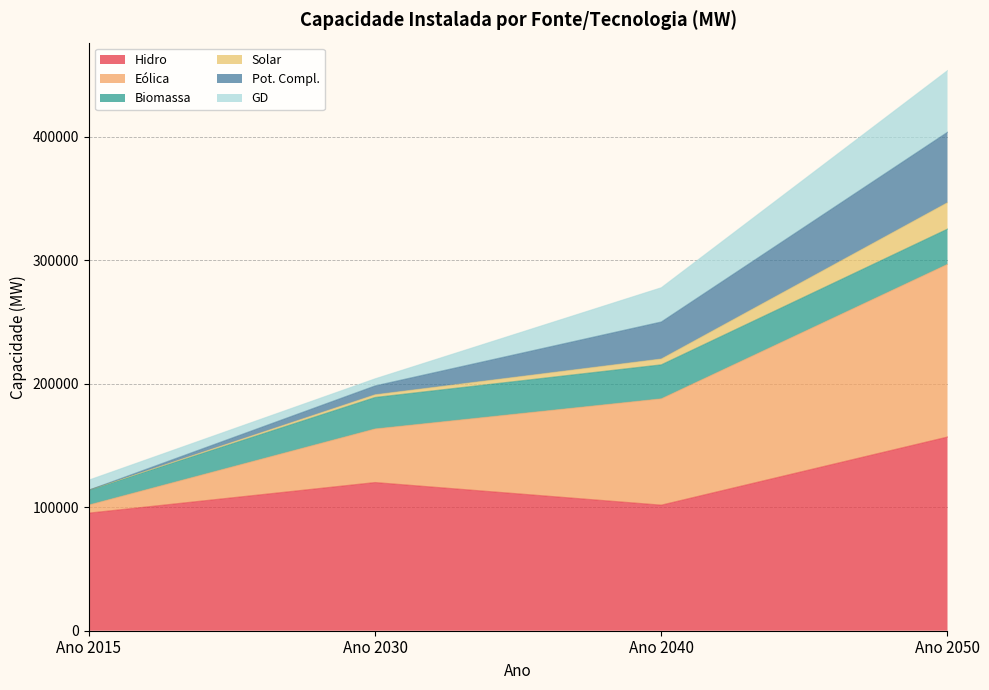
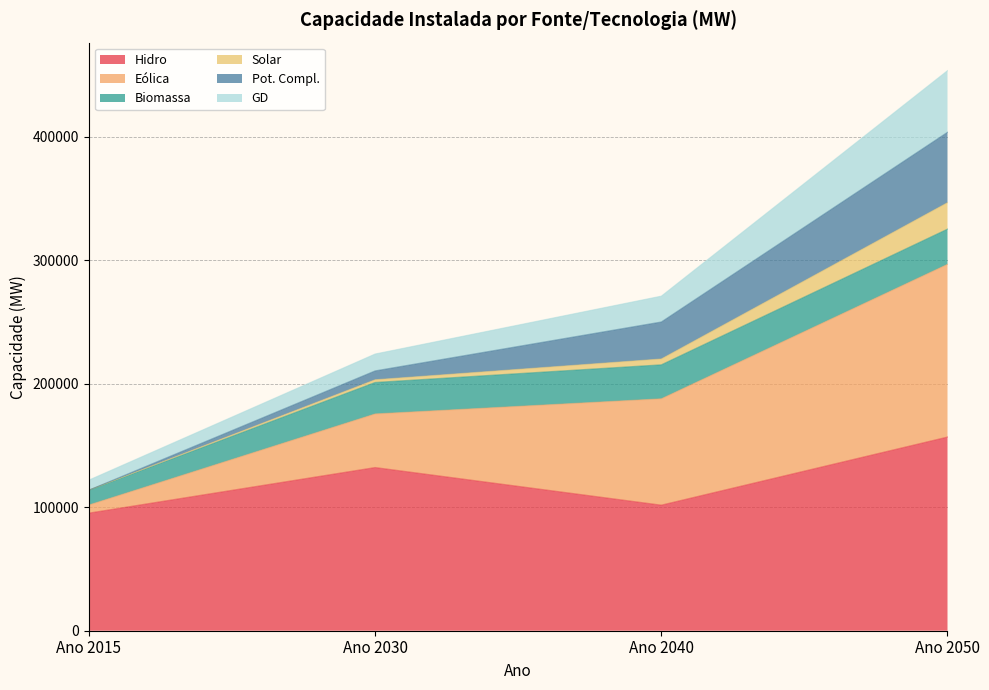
  {
    "Hidro": {
      "Ano 2015": 95000,
-     "Ano 2030": 120000,
+     "Ano 2030": 132000,
      "Ano 2040": 102000,
      "Ano 2050": 157000
    },
    "GD": {
      "Ano 2015": 8000,
-     "Ano 2030": 6000,
-     "Ano 2040": 28000,
+     "Ano 2030": 14000,
+     "Ano 2040": 21000,
      "Ano 2050": 50000
    }
  }
